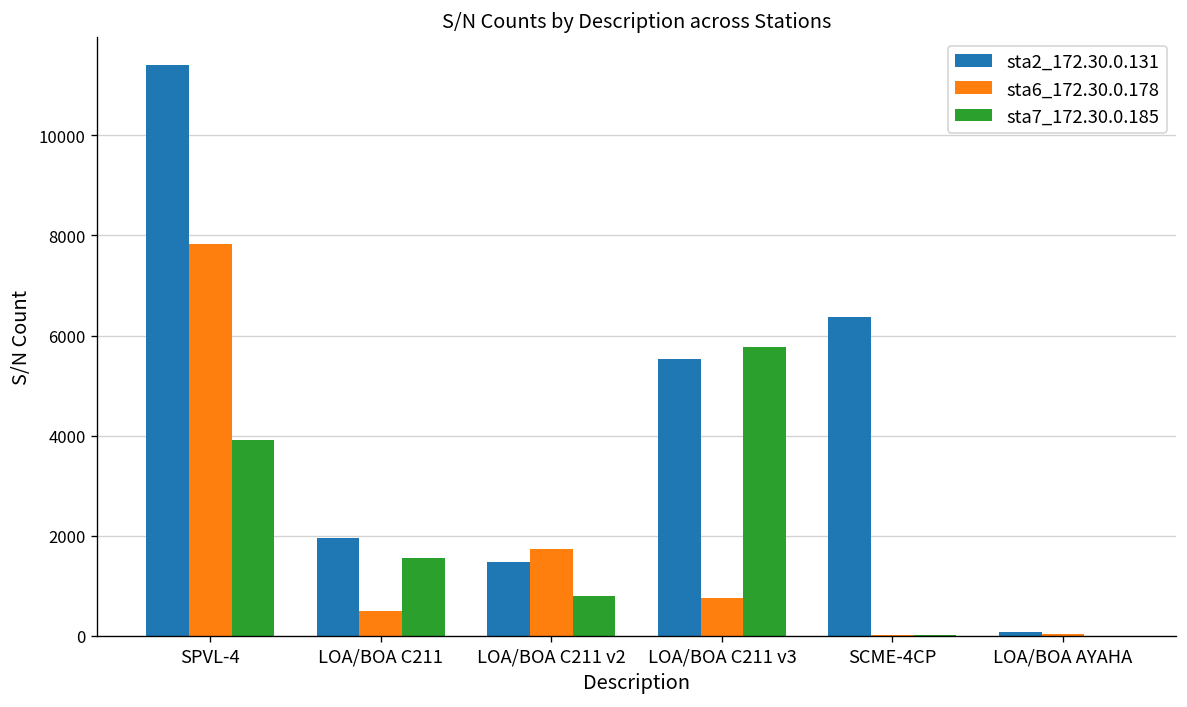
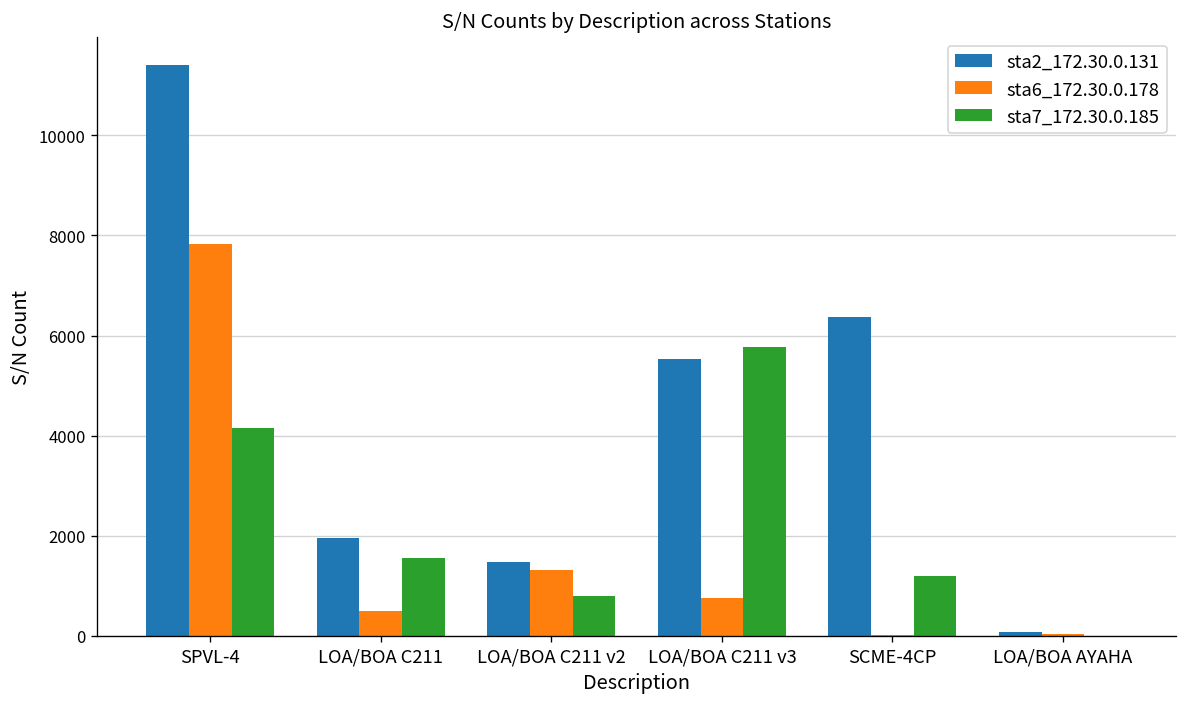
  {
    "sta2_172.30.0.131": {
      "SPVL-4": 11400,
      "LOA/BOA C211": 1900,
      "LOA/BOA C211 v2": 1500,
      "LOA/BOA C211 v3": 5500,
      "SCME-4CP": 6400,
      "LOA/BOA AYAHA": 100
    },
    "sta6_172.30.0.178": {
      "SPVL-4": 7800,
      "LOA/BOA C211": 500,
-     "LOA/BOA C211 v2": 1700,
+     "LOA/BOA C211 v2": 1300,
      "LOA/BOA C211 v3": 700
    },
    "sta7_172.30.0.185": {
-     "SPVL-4": 3900,
+     "SPVL-4": 4200,
      "LOA/BOA C211": 1600,
      "LOA/BOA C211 v2": 800,
      "LOA/BOA C211 v3": 5800,
-     "SCME-4CP": 0,
+     "SCME-4CP": 1200,
      "LOA/BOA AYAHA": 0
    }
  }
